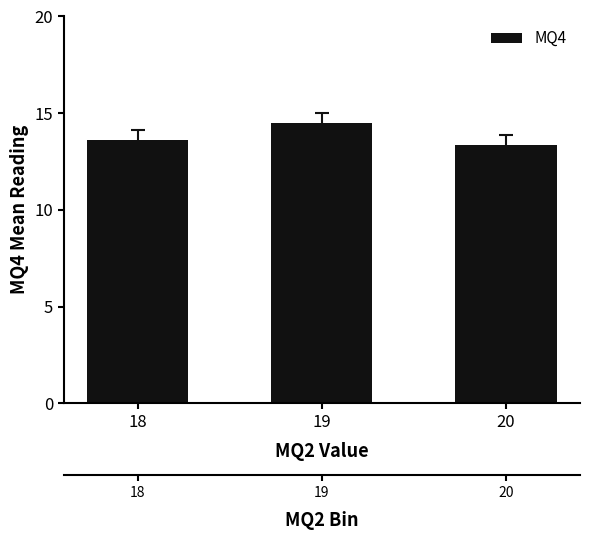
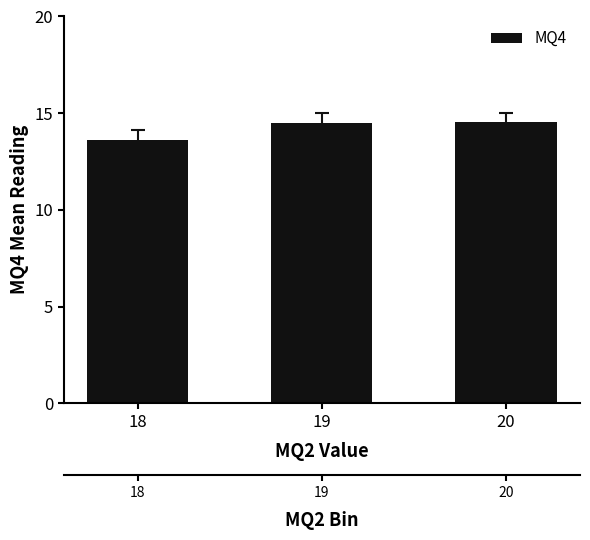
  {
    "MQ4": {
      "18": 13.6,
      "19": 14.5,
-     "20": 13.4
+     "20": 14.5
    }
  }
